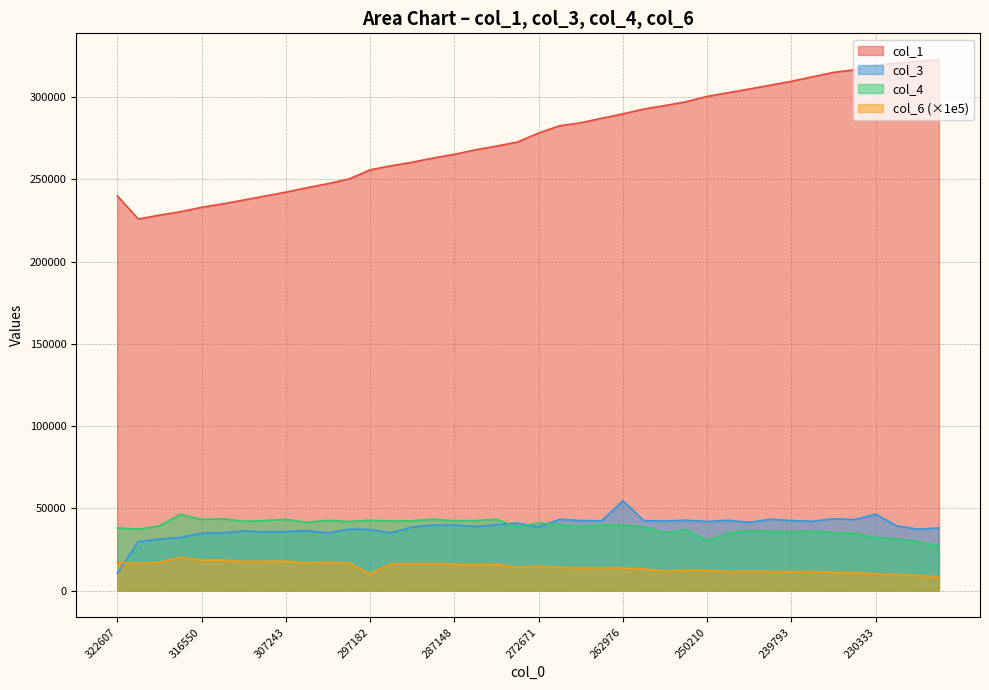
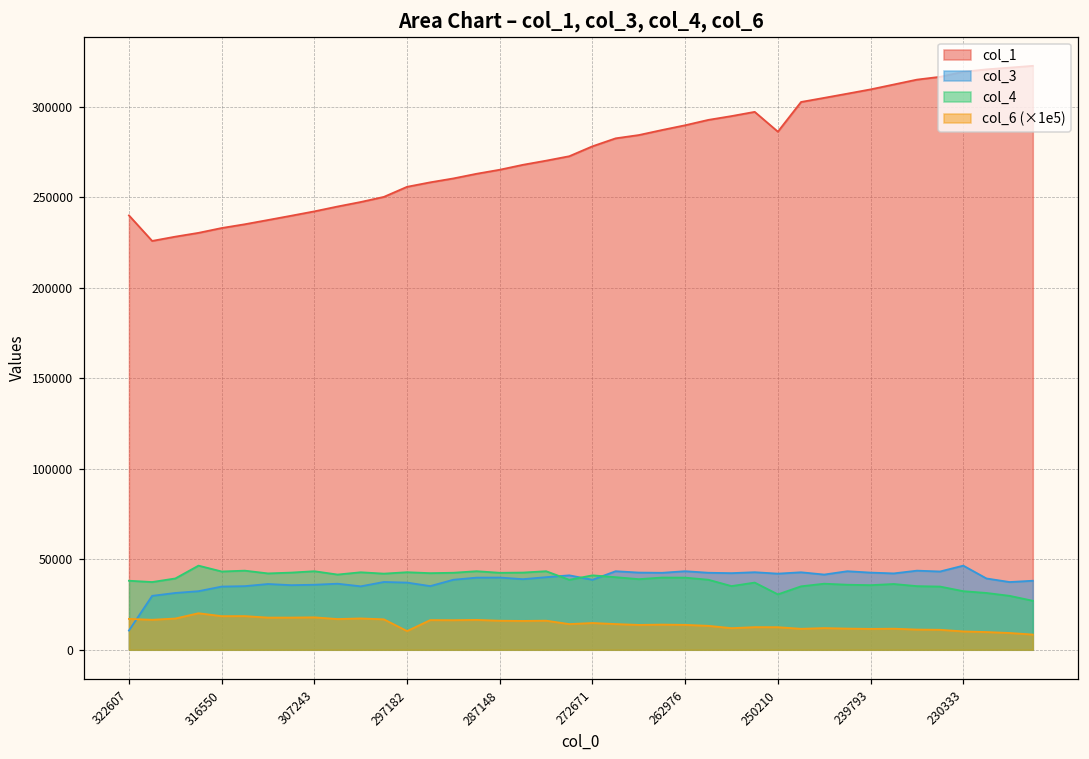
  {
    "col_1": {
      "322607": 240000,
      "316550": 233000,
      "307243": 242000,
      "297182": 256000,
      "287148": 265000,
      "272671": 278000,
      "262976": 290000,
-     "250210": 300000,
+     "250210": 286000,
      "239793": 310000
    },
    "col_3": {
      "322607": 11000,
      "316550": 35000,
      "307243": 36000,
      "297182": 37000,
      "287148": 40000,
      "272671": 39000,
-     "262976": 55000,
+     "262976": 43000,
      "250210": 42000,
      "239793": 43000,
      "230333": 46000
    },
    "col_4": {
      "322607": 38000,
      "316550": 43000,
      "307243": 43000,
      "297182": 43000,
      "287148": 43000,
      "272671": 41000,
      "262976": 40000,
      "250210": 31000,
      "239793": 36000,
      "230333": 32000
    },
    "col_6 (×1e5)": {
      "322607": 17000,
      "316550": 19000,
      "307243": 18000,
      "297182": 10000,
      "287148": 16000,
      "272671": 15000,
      "262976": 14000,
      "250210": 12000,
      "239793": 12000,
      "230333": 10000
    }
  }
